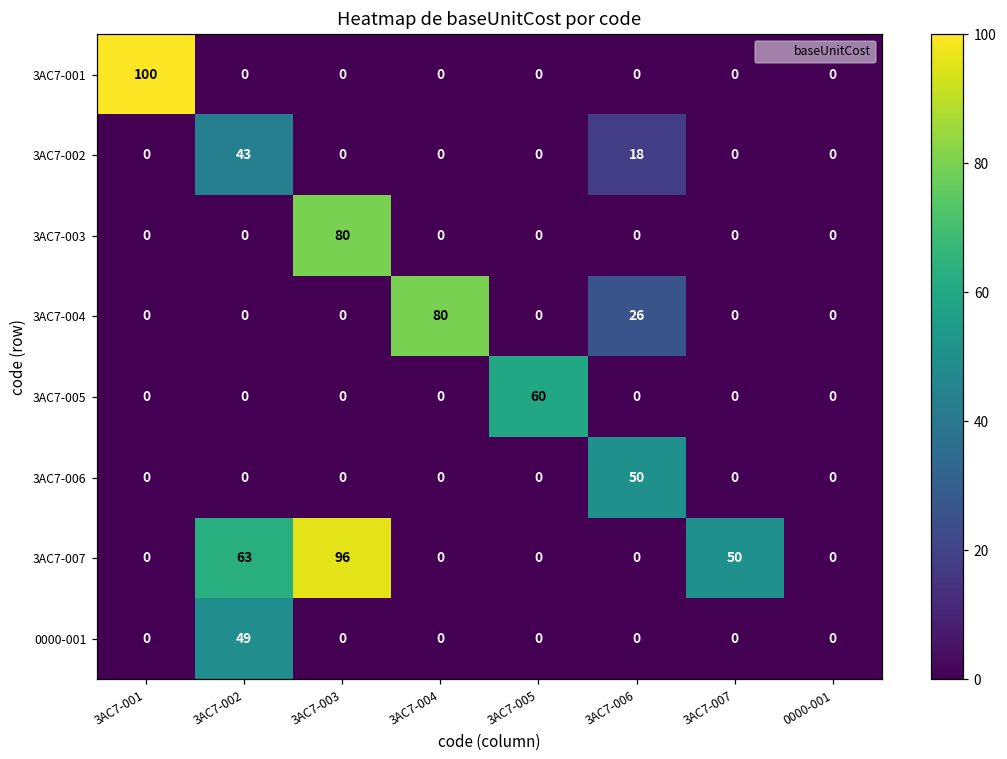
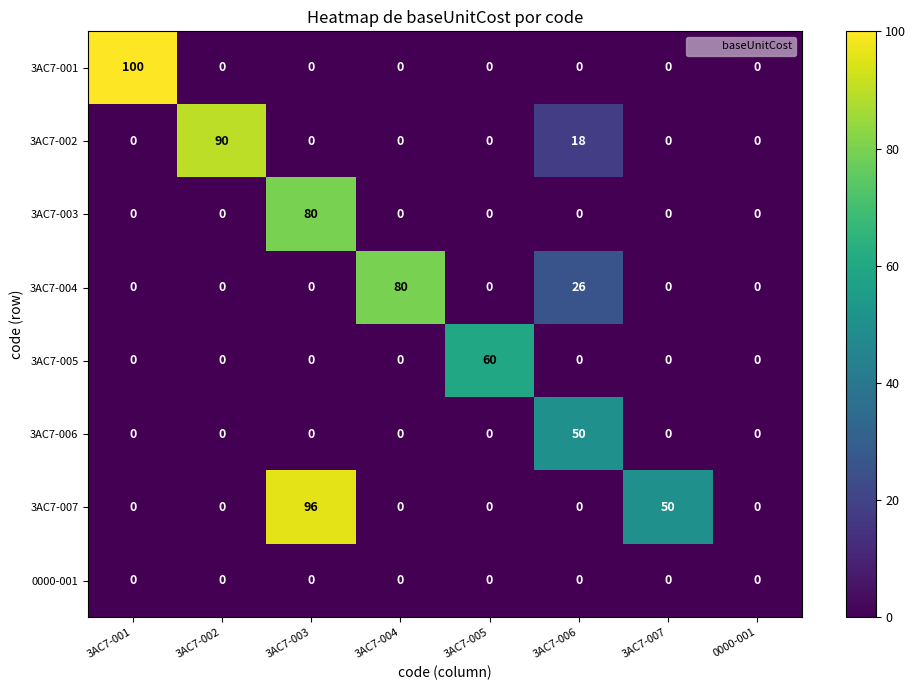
  {
    "3AC7-001": {
      "3AC7-001": 100,
      "3AC7-002": 0,
      "3AC7-003": 0,
      "3AC7-004": 0,
      "3AC7-005": 0,
      "3AC7-006": 0,
      "3AC7-007": 0,
      "0000-001": 0
    },
    "3AC7-002": {
      "3AC7-001": 0,
-     "3AC7-002": 43,
+     "3AC7-002": 90,
      "3AC7-003": 0,
      "3AC7-004": 0,
      "3AC7-005": 0,
      "3AC7-006": 18,
      "3AC7-007": 0,
      "0000-001": 0
    },
    "3AC7-003": {
      "3AC7-001": 0,
      "3AC7-002": 0,
      "3AC7-003": 80,
      "3AC7-004": 0,
      "3AC7-005": 0,
      "3AC7-006": 0,
      "3AC7-007": 0,
      "0000-001": 0
    },
    "3AC7-004": {
      "3AC7-001": 0,
      "3AC7-002": 0,
      "3AC7-003": 0,
      "3AC7-004": 80,
      "3AC7-005": 0,
      "3AC7-006": 26,
      "3AC7-007": 0,
      "0000-001": 0
    },
    "3AC7-005": {
      "3AC7-001": 0,
      "3AC7-002": 0,
      "3AC7-003": 0,
      "3AC7-004": 0,
      "3AC7-005": 60,
      "3AC7-006": 0,
      "3AC7-007": 0,
      "0000-001": 0
    },
    "3AC7-006": {
      "3AC7-001": 0,
      "3AC7-002": 0,
      "3AC7-003": 0,
      "3AC7-004": 0,
      "3AC7-005": 0,
      "3AC7-006": 50,
      "3AC7-007": 0,
      "0000-001": 0
    },
    "3AC7-007": {
      "3AC7-001": 0,
-     "3AC7-002": 63,
+     "3AC7-002": 0,
      "3AC7-003": 96,
      "3AC7-004": 0,
      "3AC7-005": 0,
      "3AC7-006": 0,
      "3AC7-007": 50,
      "0000-001": 0
    },
    "0000-001": {
      "3AC7-001": 0,
-     "3AC7-002": 49,
+     "3AC7-002": 0,
      "3AC7-003": 0,
      "3AC7-004": 0,
      "3AC7-005": 0,
      "3AC7-006": 0,
      "3AC7-007": 0,
      "0000-001": 0
    }
  }
